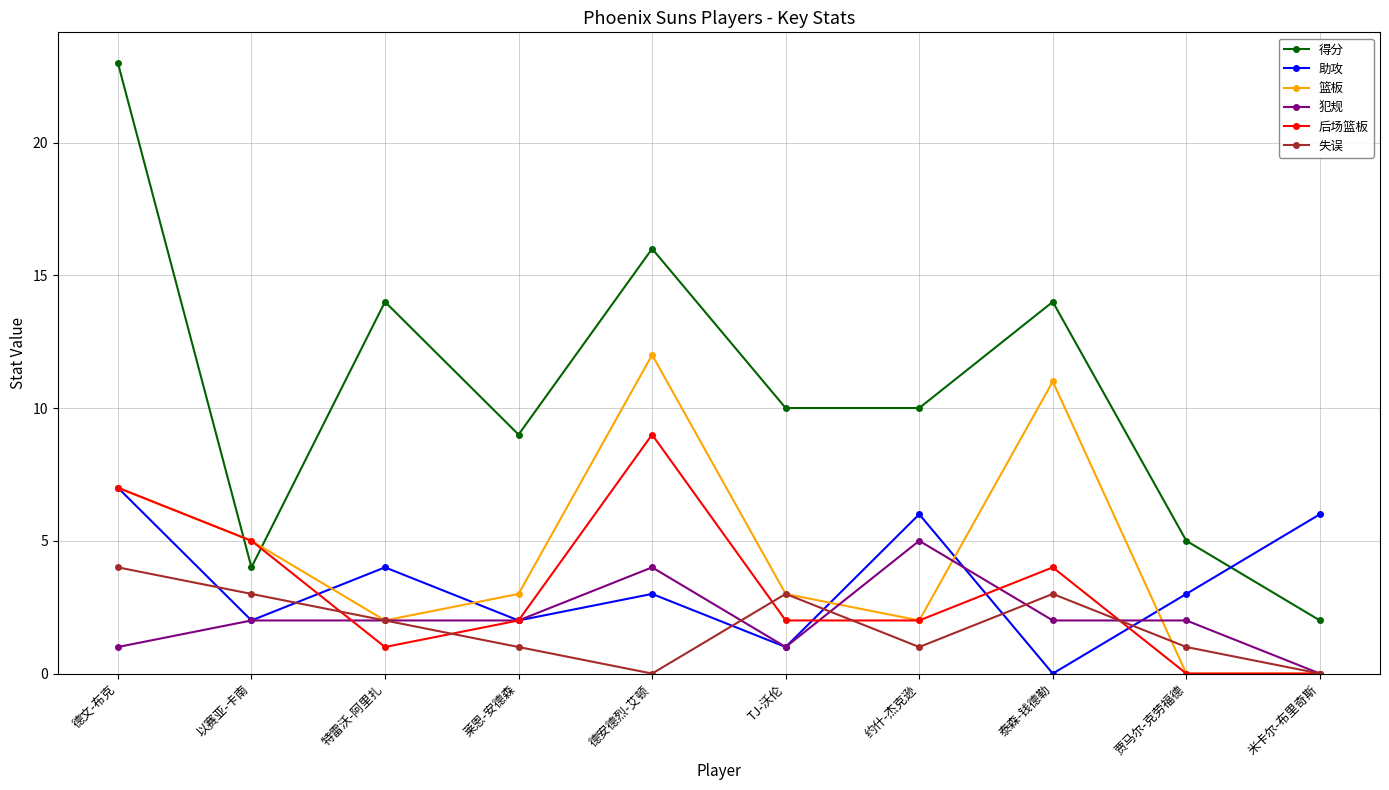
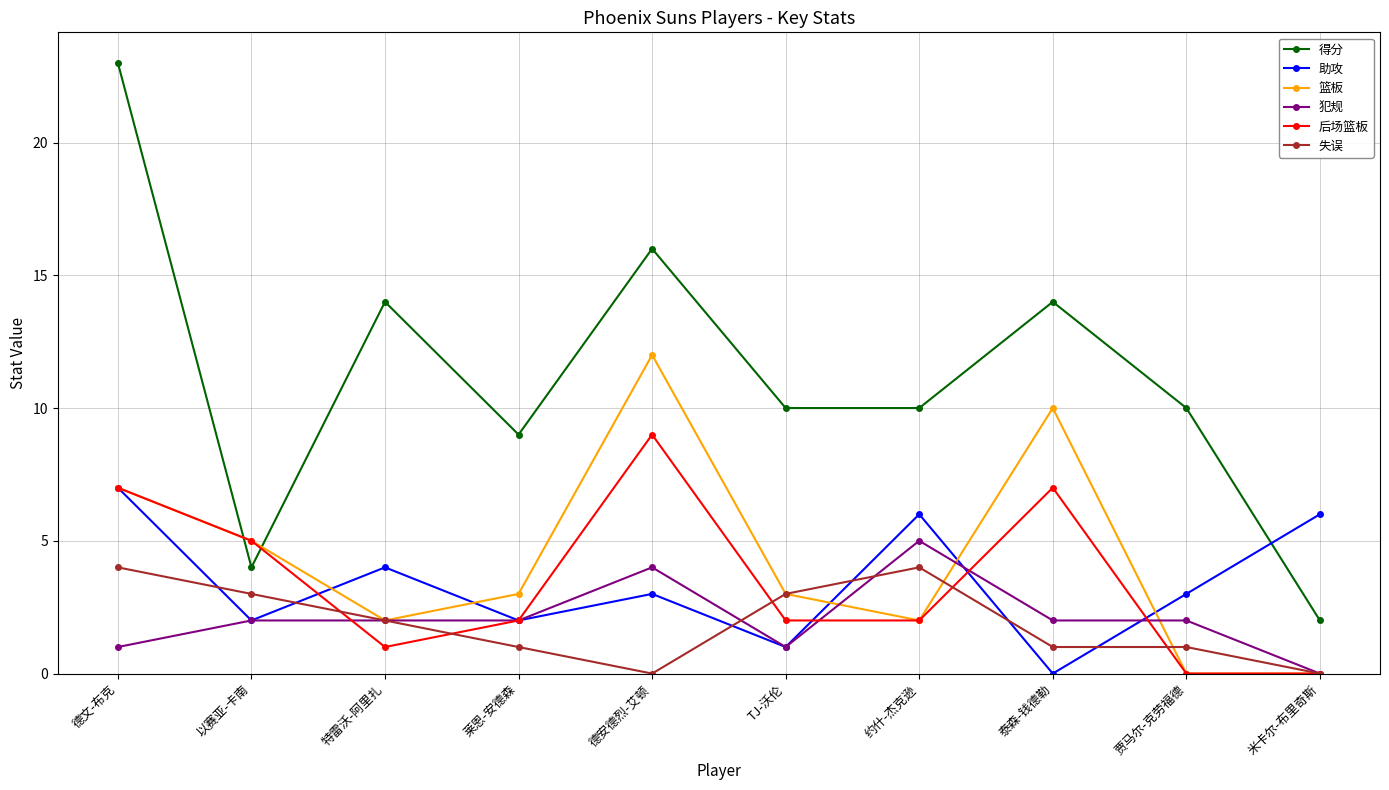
  {
    "得分": {
      "德文-布克": 23,
      "以赛亚-卡南": 4,
      "特雷沃-阿里扎": 14,
      "莱恩-安德森": 9,
      "德安德烈-艾顿": 16,
      "TJ-沃伦": 10,
      "约什-杰克逊": 10,
      "泰森-钱德勒": 14,
-     "贾马尔-克劳福德": 5,
+     "贾马尔-克劳福德": 10,
      "米卡尔-布里奇斯": 2
    },
    "助攻": {
      "特雷沃-阿里扎": 4,
      "德安德烈-艾顿": 3,
      "约什-杰克逊": 6,
      "泰森-钱德勒": 0,
      "贾马尔-克劳福德": 3,
      "米卡尔-布里奇斯": 6
    },
    "篮板": {
      "莱恩-安德森": 3,
      "德安德烈-艾顿": 12,
-     "泰森-钱德勒": 11
+     "泰森-钱德勒": 10
    },
    "犯规": {
      "德文-布克": 1,
      "德安德烈-艾顿": 4,
      "约什-杰克逊": 5,
      "泰森-钱德勒": 2,
      "贾马尔-克劳福德": 2
    },
    "后场篮板": {
      "特雷沃-阿里扎": 1,
      "德安德烈-艾顿": 9,
      "TJ-沃伦": 2,
-     "泰森-钱德勒": 4
+     "泰森-钱德勒": 7
    },
    "失误": {
      "德文-布克": 4,
      "以赛亚-卡南": 3,
      "莱恩-安德森": 1,
      "德安德烈-艾顿": 0,
-     "约什-杰克逊": 1,
-     "泰森-钱德勒": 3,
+     "约什-杰克逊": 4,
+     "泰森-钱德勒": 1,
      "贾马尔-克劳福德": 1
    }
  }
